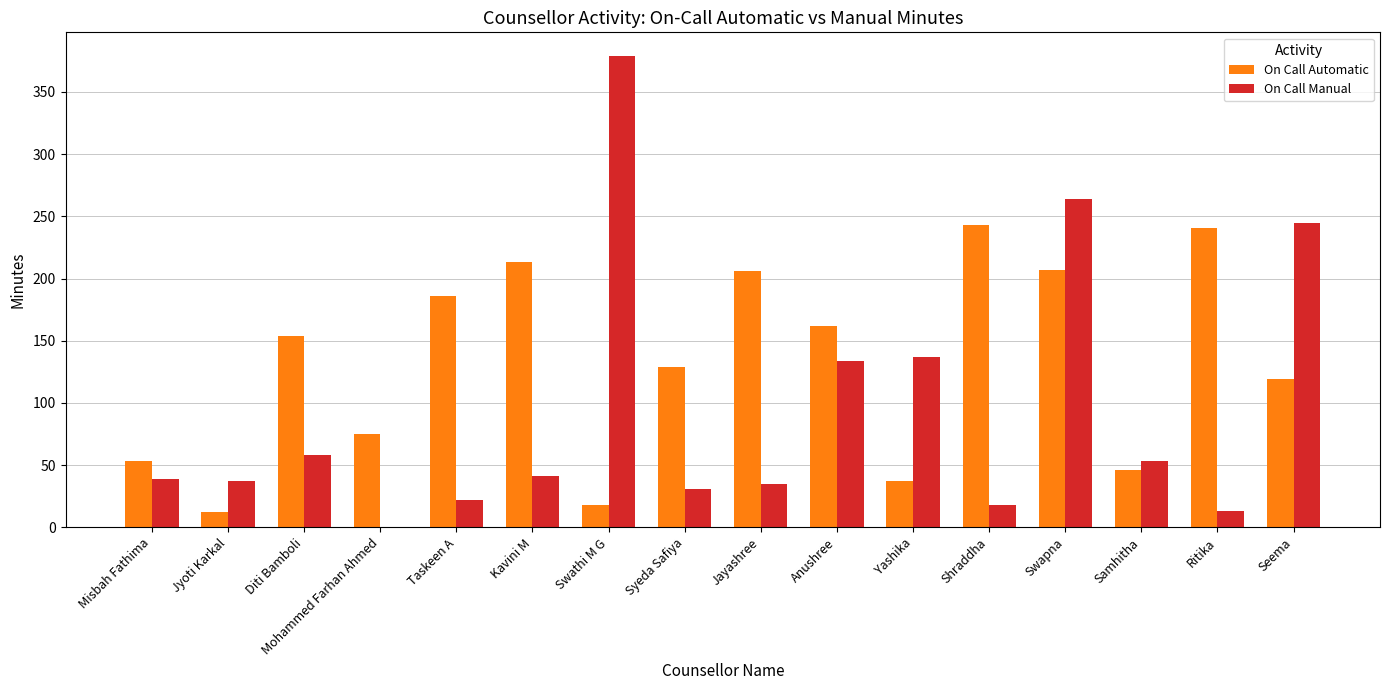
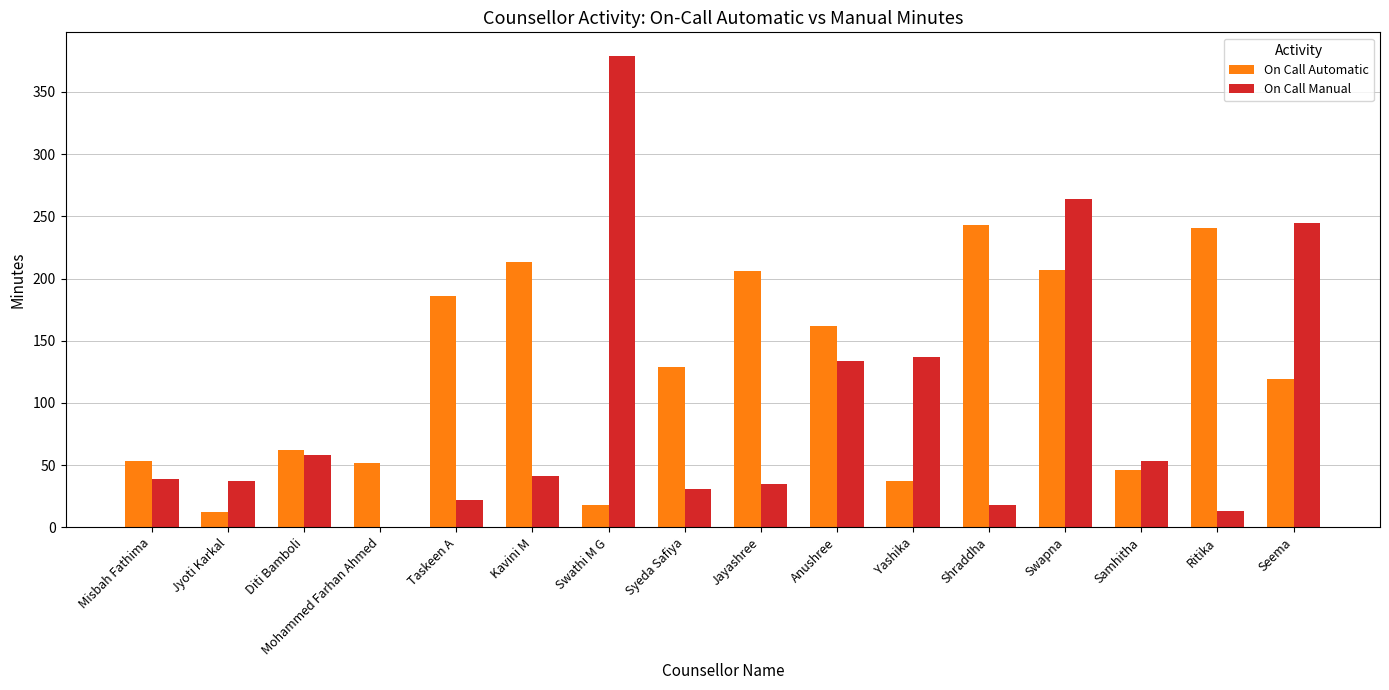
  {
    "On Call Automatic": {
      "Misbah Fathima": 53,
      "Jyoti Karkal": 12,
-     "Diti Bamboli": 154,
-     "Mohammed Farhan Ahmed": 75,
+     "Diti Bamboli": 62,
+     "Mohammed Farhan Ahmed": 52,
      "Taskeen A": 186,
      "Kavini M": 213,
      "Swathi M G": 18,
      "Syeda Safiya": 129,
      "Jayashree": 206,
      "Anushree": 162,
      "Yashika": 37,
      "Shraddha": 243,
      "Swapna": 207,
      "Samhitha": 46,
      "Ritika": 241,
      "Seema": 119
    },
    "On Call Manual": {
      "Misbah Fathima": 39,
      "Jyoti Karkal": 37,
      "Diti Bamboli": 58,
      "Mohammed Farhan Ahmed": 0,
      "Taskeen A": 22,
      "Kavini M": 41,
      "Swathi M G": 379,
      "Syeda Safiya": 31,
      "Jayashree": 35,
      "Anushree": 134,
      "Yashika": 137,
      "Shraddha": 18,
      "Swapna": 264,
      "Samhitha": 53,
      "Ritika": 13,
      "Seema": 245
    }
  }
